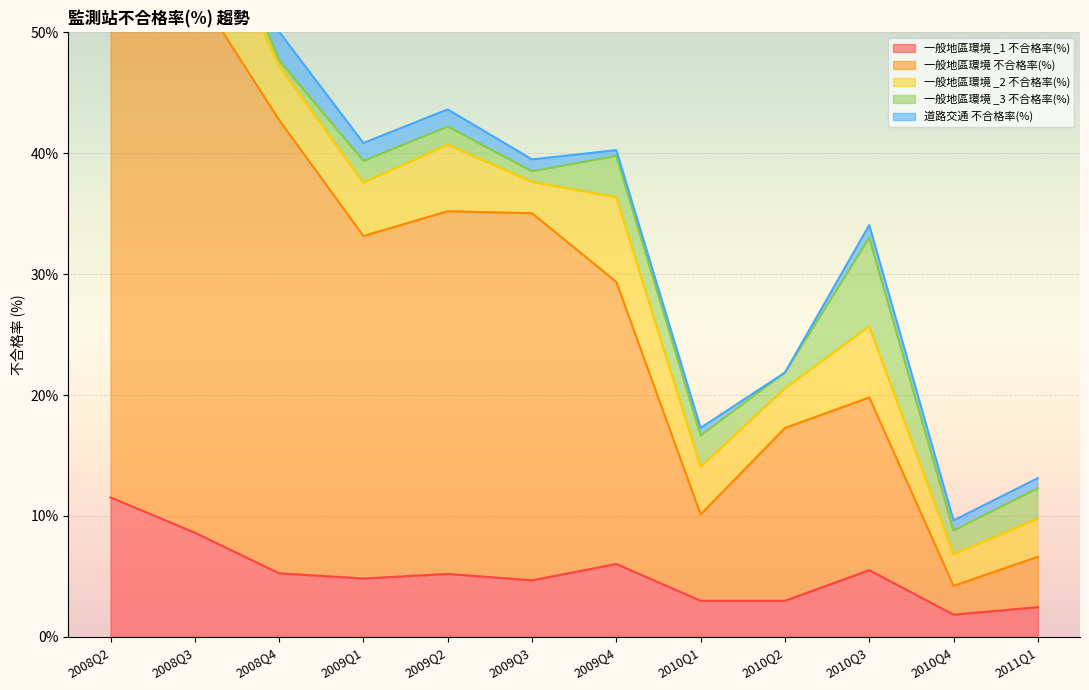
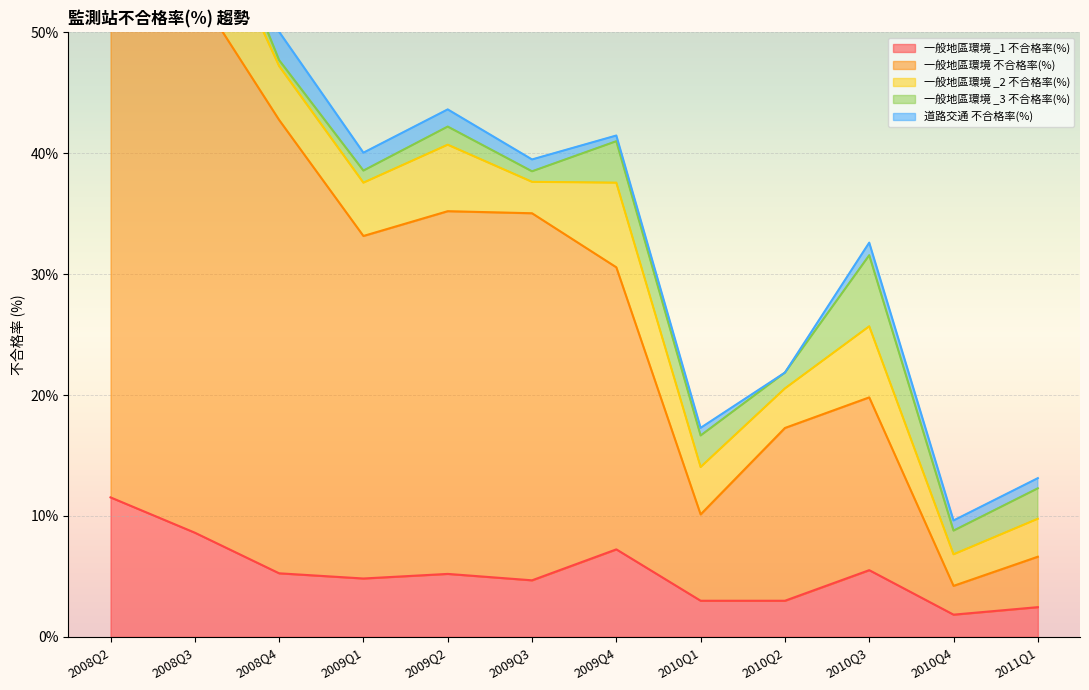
  {
    "一般地區環境 _1 不合格率(%)": {
      "2008Q2": "11.5%",
      "2008Q3": "8.6%",
      "2008Q4": "5.3%",
      "2009Q1": "4.8%",
      "2009Q2": "5.2%",
      "2009Q3": "4.7%",
-     "2009Q4": "6.0%",
+     "2009Q4": "7.2%",
      "2010Q1": "3.0%",
      "2010Q2": "3.0%",
      "2010Q3": "5.5%",
      "2010Q4": "1.8%",
      "2011Q1": "2.5%"
    },
    "一般地區環境 _3 不合格率(%)": {
      "2008Q4": "0.5%",
-     "2009Q1": "1.8%",
+     "2009Q1": "1.0%",
      "2009Q2": "1.5%",
      "2009Q3": "0.9%",
      "2009Q4": "3.4%",
      "2010Q1": "2.6%",
-     "2010Q3": "7.3%",
+     "2010Q3": "5.9%",
      "2010Q4": "2.0%",
      "2011Q1": "2.5%"
    },
    "道路交通 不合格率(%)": {
      "2008Q4": "2.3%",
      "2009Q1": "1.5%",
      "2009Q2": "1.4%",
      "2009Q3": "1.0%",
      "2009Q4": "0.5%",
      "2010Q1": "0.6%",
      "2010Q3": "1.0%",
      "2010Q4": "0.8%",
      "2011Q1": "0.8%"
    }
  }
